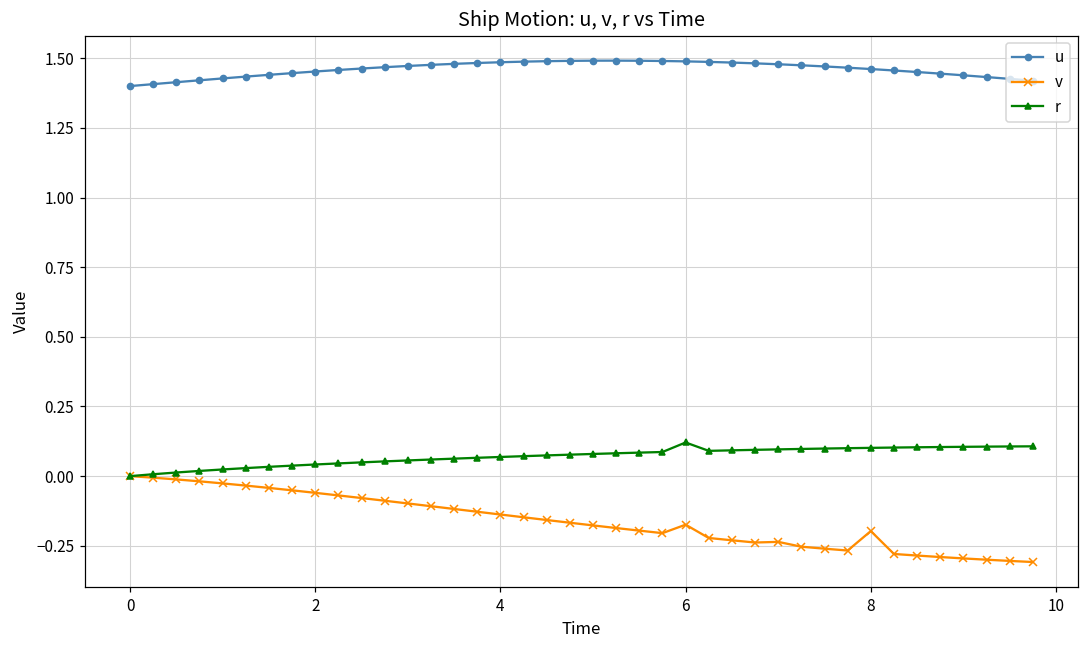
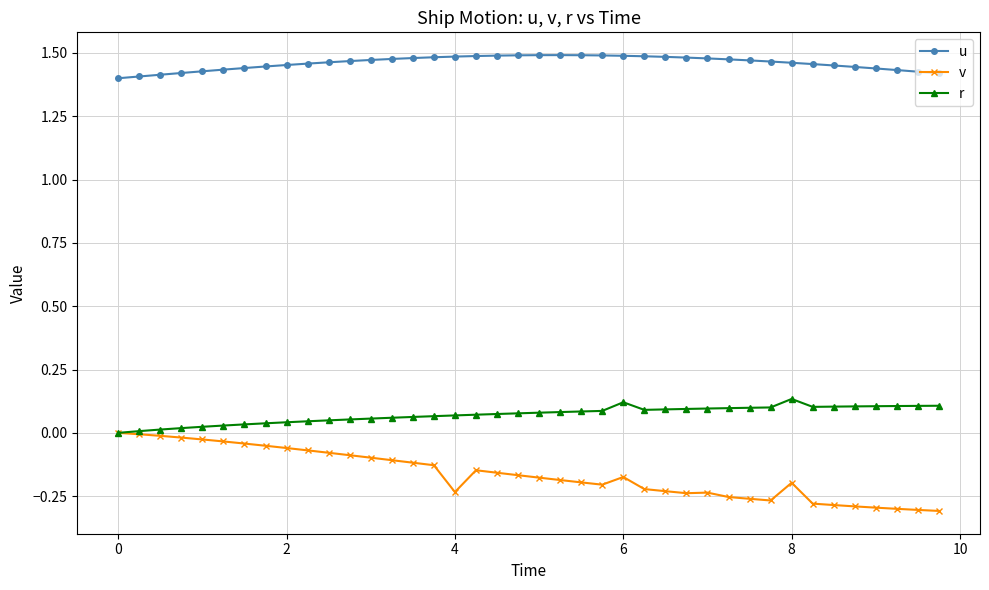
  {
    "u": {
      "0": 1.40,
      "2": 1.45,
      "4": 1.49,
      "6": 1.49,
      "8": 1.46
    },
    "v": {
      "2": -0.06,
-     "4": -0.14,
+     "4": -0.23,
      "6": -0.17,
      "8": -0.20
    },
    "r": {
      "2": 0.04,
      "4": 0.07,
      "6": 0.12,
-     "8": 0.10
+     "8": 0.13
    }
  }
